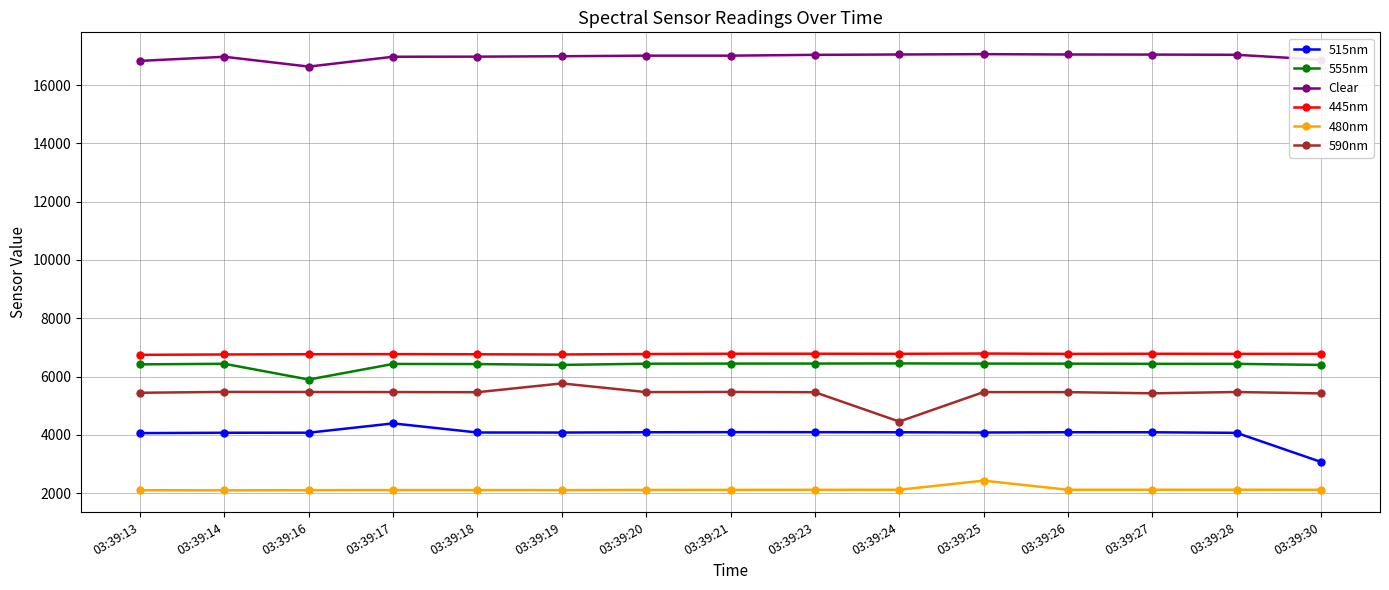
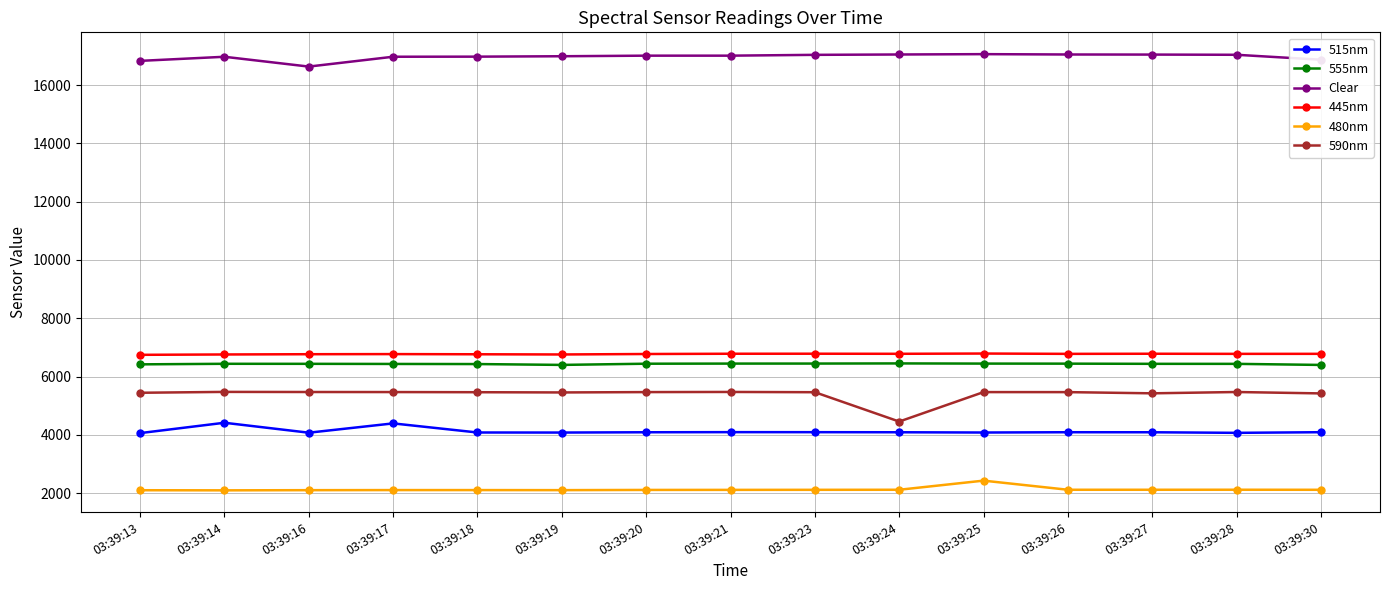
  {
    "515nm": {
      "03:39:13": 4100,
-     "03:39:14": 4100,
+     "03:39:14": 4400,
      "03:39:16": 4100,
      "03:39:17": 4400,
      "03:39:18": 4100,
      "03:39:19": 4100,
      "03:39:20": 4100,
      "03:39:21": 4100,
      "03:39:23": 4100,
      "03:39:24": 4100,
      "03:39:25": 4100,
      "03:39:26": 4100,
      "03:39:27": 4100,
      "03:39:28": 4100,
-     "03:39:30": 3100
+     "03:39:30": 4100
    },
    "555nm": {
      "03:39:13": 6400,
      "03:39:14": 6400,
-     "03:39:16": 5900,
+     "03:39:16": 6400,
      "03:39:17": 6400,
      "03:39:18": 6400,
      "03:39:19": 6400,
      "03:39:20": 6400,
      "03:39:21": 6400,
      "03:39:23": 6400,
      "03:39:24": 6400,
      "03:39:25": 6400,
      "03:39:26": 6400,
      "03:39:27": 6400,
      "03:39:28": 6400,
      "03:39:30": 6400
    },
    "Clear": {
      "03:39:13": 16800,
      "03:39:14": 17000,
      "03:39:16": 16600,
      "03:39:17": 17000,
      "03:39:18": 17000,
      "03:39:19": 17000,
      "03:39:20": 17000,
      "03:39:21": 17000,
      "03:39:23": 17000,
      "03:39:24": 17000,
      "03:39:25": 17100,
      "03:39:26": 17000,
      "03:39:27": 17000,
      "03:39:28": 17000
    },
    "445nm": {
      "03:39:13": 6700,
      "03:39:14": 6800,
      "03:39:16": 6800,
      "03:39:17": 6800,
      "03:39:18": 6800,
      "03:39:19": 6800,
      "03:39:20": 6800,
      "03:39:21": 6800,
      "03:39:23": 6800,
      "03:39:24": 6800,
      "03:39:25": 6800,
      "03:39:26": 6800,
      "03:39:27": 6800,
      "03:39:28": 6800,
      "03:39:30": 6800
    },
    "480nm": {
      "03:39:13": 2100,
      "03:39:14": 2100,
      "03:39:16": 2100,
      "03:39:17": 2100,
      "03:39:18": 2100,
      "03:39:19": 2100,
      "03:39:20": 2100,
      "03:39:21": 2100,
      "03:39:23": 2100,
      "03:39:24": 2100,
      "03:39:25": 2400,
      "03:39:26": 2100,
      "03:39:27": 2100,
      "03:39:28": 2100,
      "03:39:30": 2100
    },
    "590nm": {
      "03:39:13": 5400,
      "03:39:14": 5500,
      "03:39:16": 5500,
      "03:39:17": 5500,
      "03:39:18": 5500,
-     "03:39:19": 5800,
+     "03:39:19": 5500,
      "03:39:20": 5500,
      "03:39:21": 5500,
      "03:39:23": 5500,
      "03:39:24": 4500,
      "03:39:25": 5500,
      "03:39:26": 5500,
      "03:39:27": 5400,
      "03:39:28": 5500,
      "03:39:30": 5400
    }
  }
